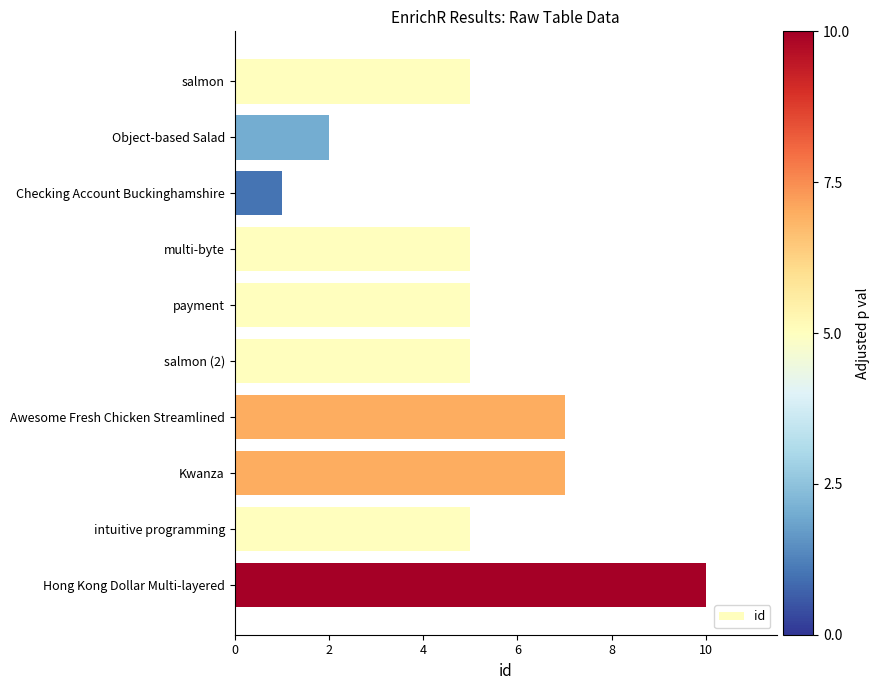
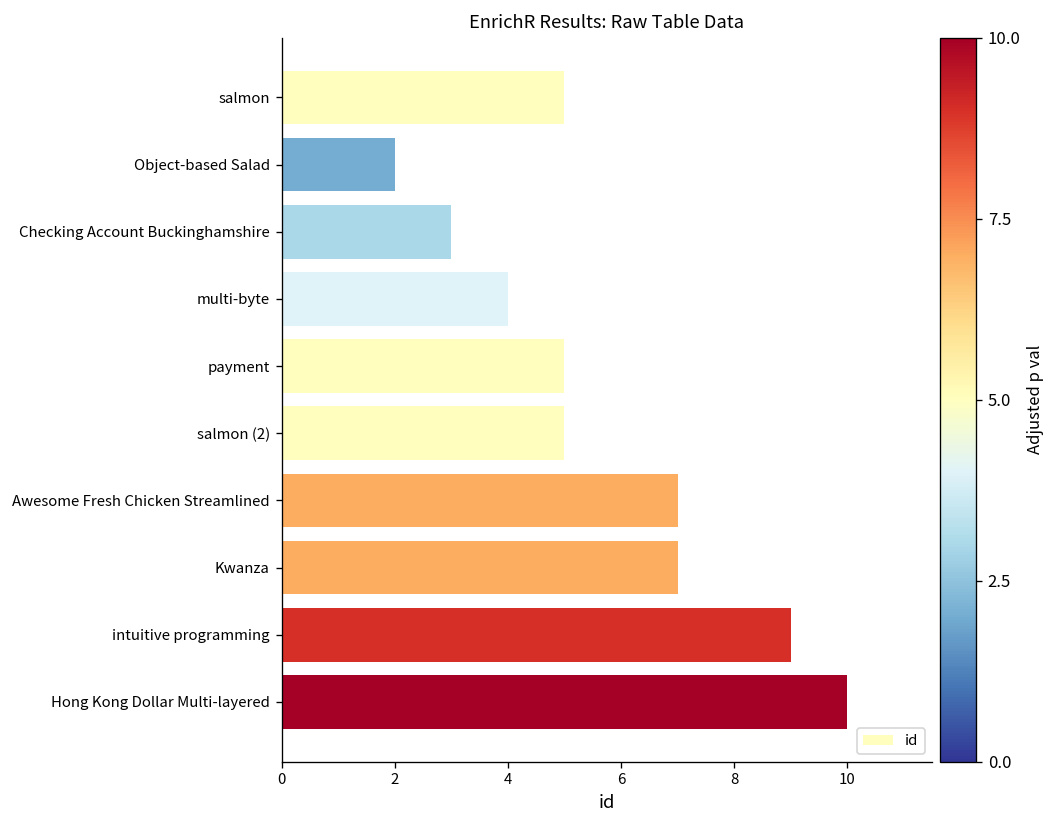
  {
    "salmon": 5,
    "Object-based Salad": 2,
-   "Checking Account Buckinghamshire": 1,
-   "multi-byte": 5,
+   "Checking Account Buckinghamshire": 3,
+   "multi-byte": 4,
    "payment": 5,
    "salmon (2)": 5,
    "Awesome Fresh Chicken Streamlined": 7,
    "Kwanza": 7,
-   "intuitive programming": 5,
+   "intuitive programming": 9,
    "Hong Kong Dollar Multi-layered": 10
  }
